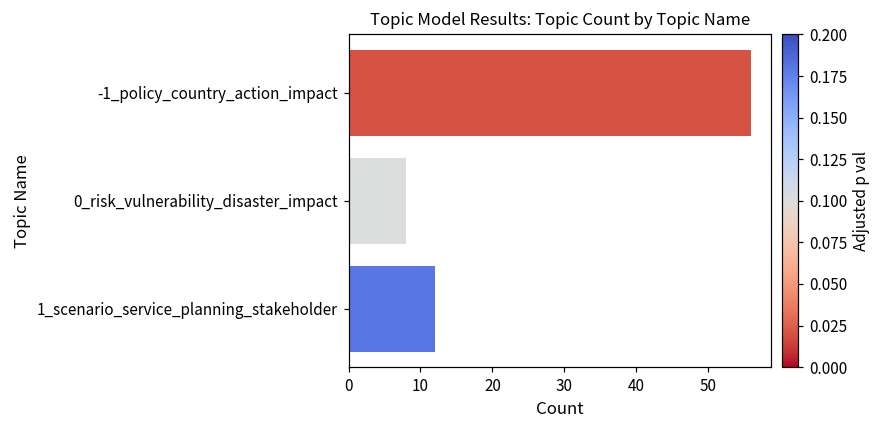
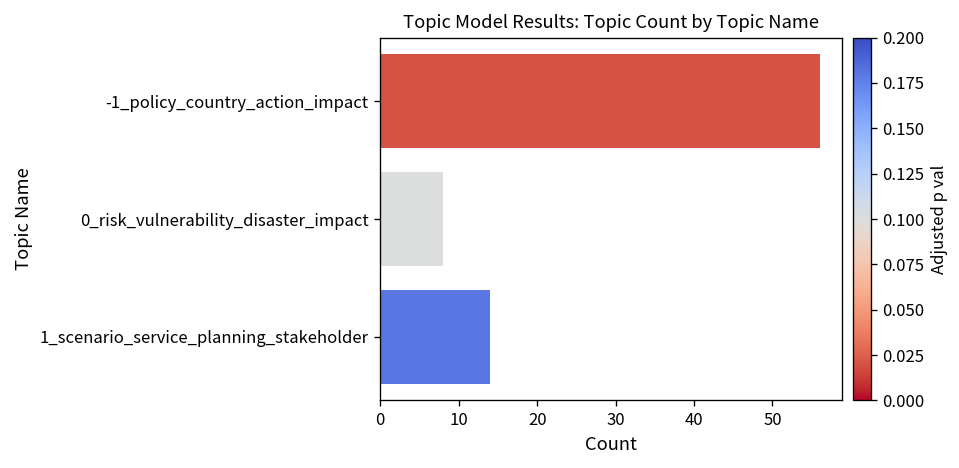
  {
    "-1_policy_country_action_impact": 56,
    "0_risk_vulnerability_disaster_impact": 8,
-   "1_scenario_service_planning_stakeholder": 12
+   "1_scenario_service_planning_stakeholder": 14
  }
